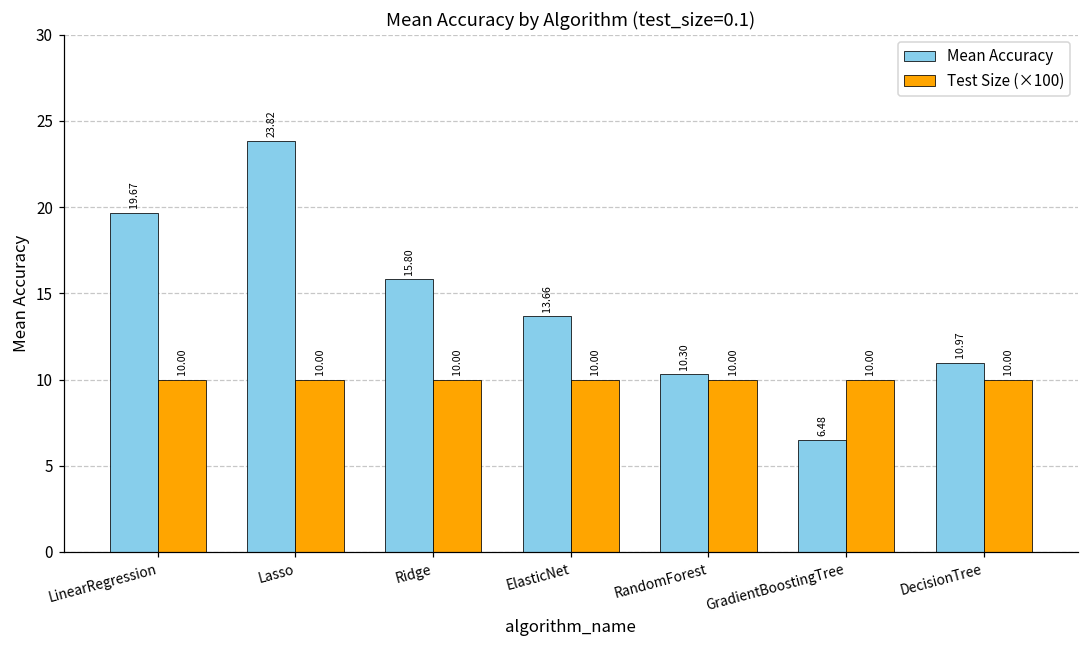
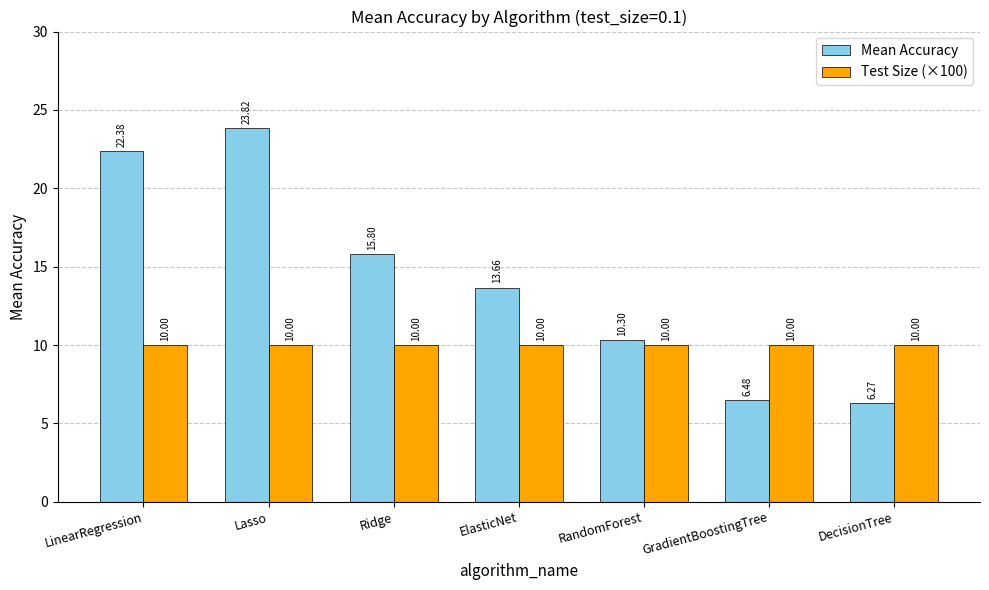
  {
    "Mean Accuracy": {
-     "LinearRegression": 19.67,
+     "LinearRegression": 22.38,
      "Lasso": 23.82,
      "Ridge": 15.80,
      "ElasticNet": 13.66,
      "RandomForest": 10.30,
      "GradientBoostingTree": 6.48,
-     "DecisionTree": 10.97
+     "DecisionTree": 6.27
    },
    "Test Size (×100)": {
      "LinearRegression": 10.00,
      "Lasso": 10.00,
      "Ridge": 10.00,
      "ElasticNet": 10.00,
      "RandomForest": 10.00,
      "GradientBoostingTree": 10.00,
      "DecisionTree": 10.00
    }
  }
